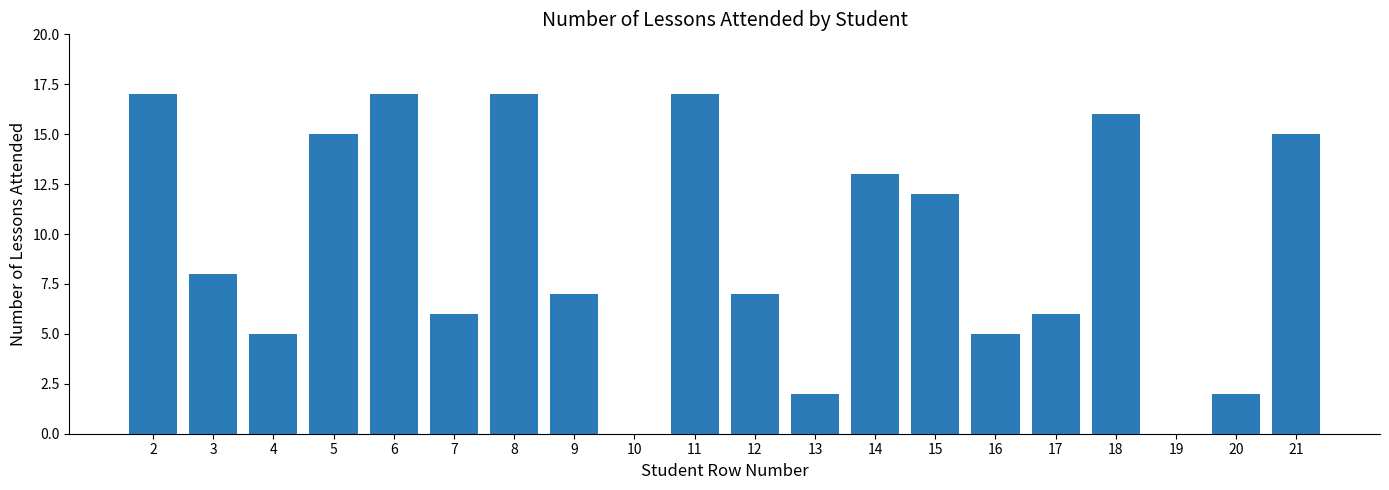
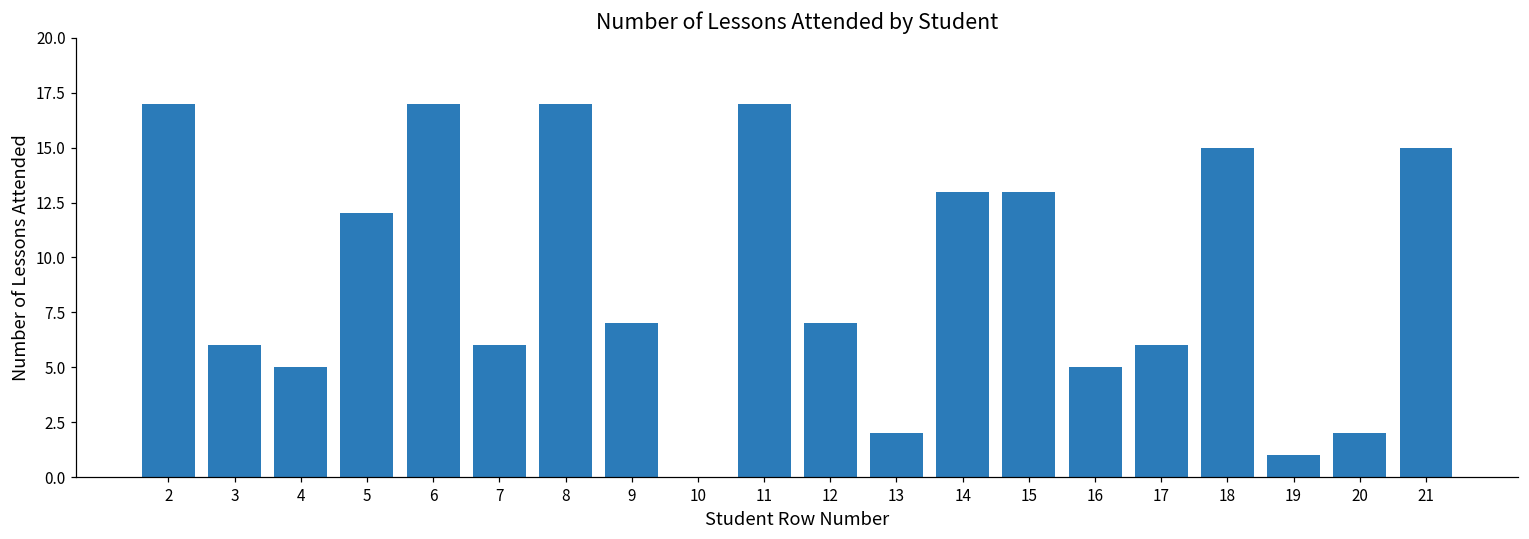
  {
    "2": 17,
-   "3": 8,
+   "3": 6,
    "4": 5,
-   "5": 15,
+   "5": 12,
    "6": 17,
    "7": 6,
    "8": 17,
    "9": 7,
    "10": 0,
    "11": 17,
    "12": 7,
    "13": 2,
    "14": 13,
-   "15": 12,
+   "15": 13,
    "16": 5,
    "17": 6,
-   "18": 16,
-   "19": 0,
+   "18": 15,
+   "19": 1,
    "20": 2,
    "21": 15
  }
